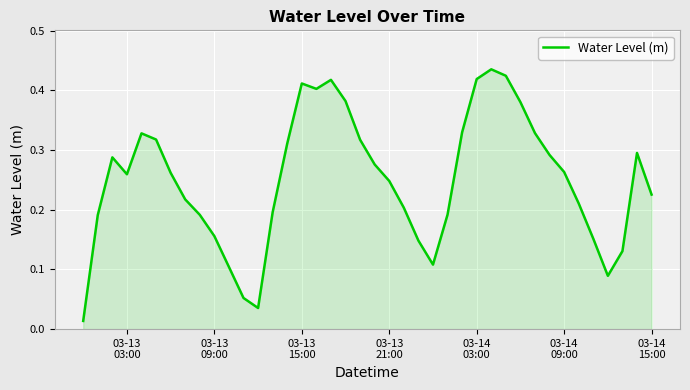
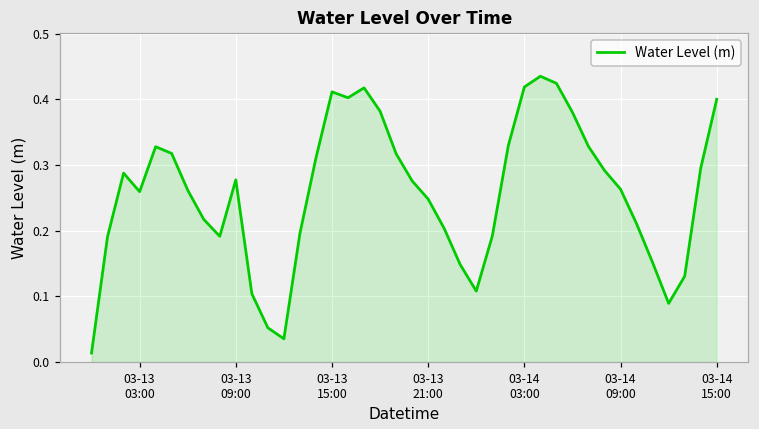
  {
    "03-13 03:00": 0.26,
-   "03-13 09:00": 0.16,
+   "03-13 09:00": 0.28,
    "03-13 15:00": 0.41,
    "03-13 21:00": 0.25,
    "03-14 03:00": 0.42,
    "03-14 09:00": 0.26,
-   "03-14 15:00": 0.23
+   "03-14 15:00": 0.40
  }
